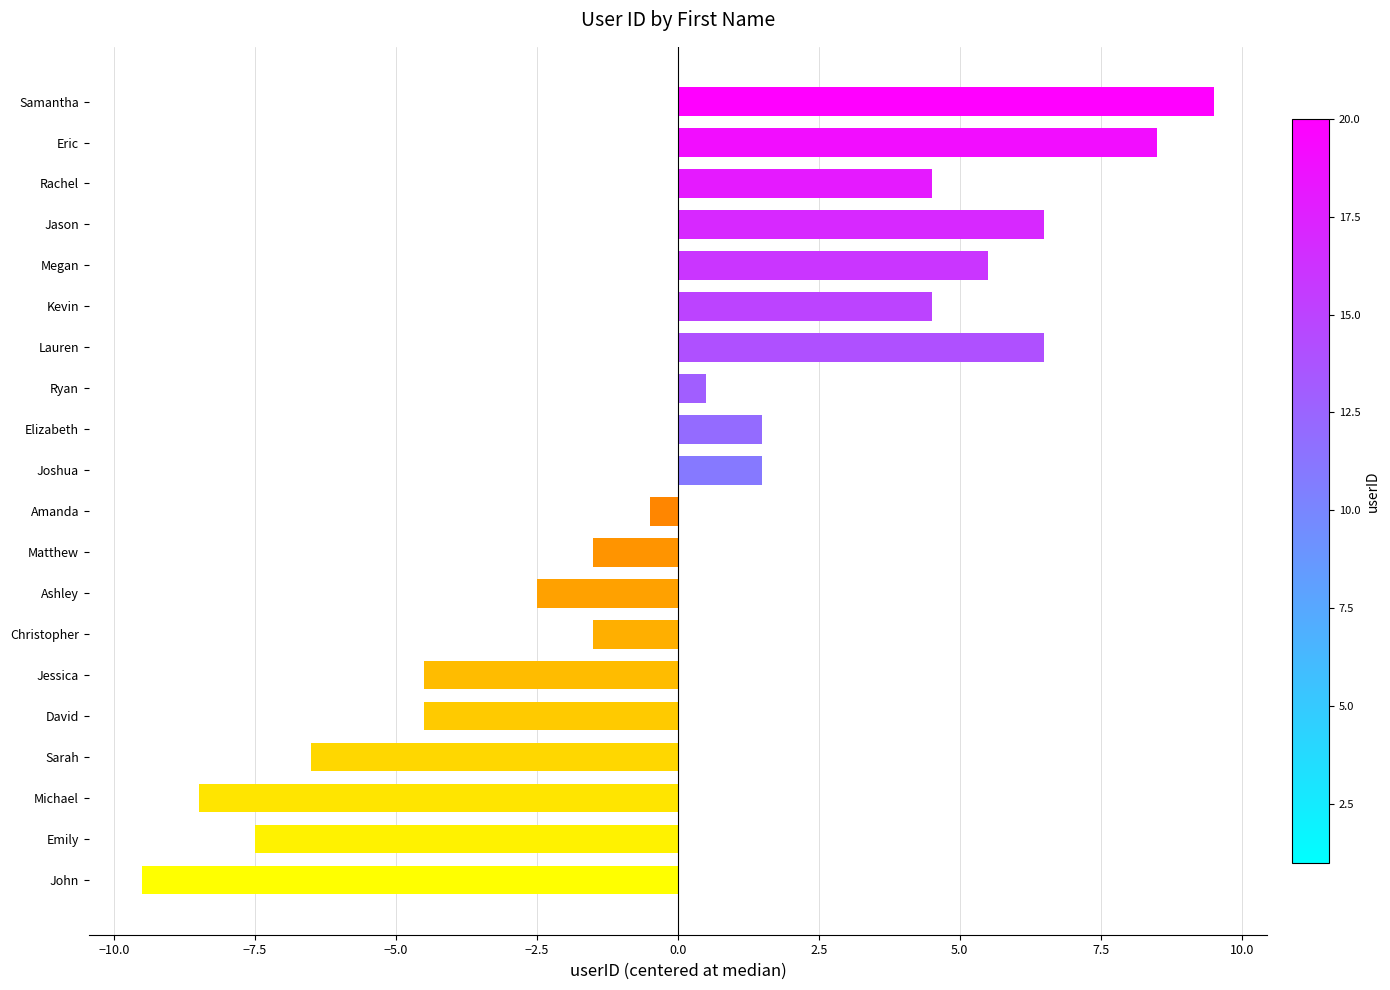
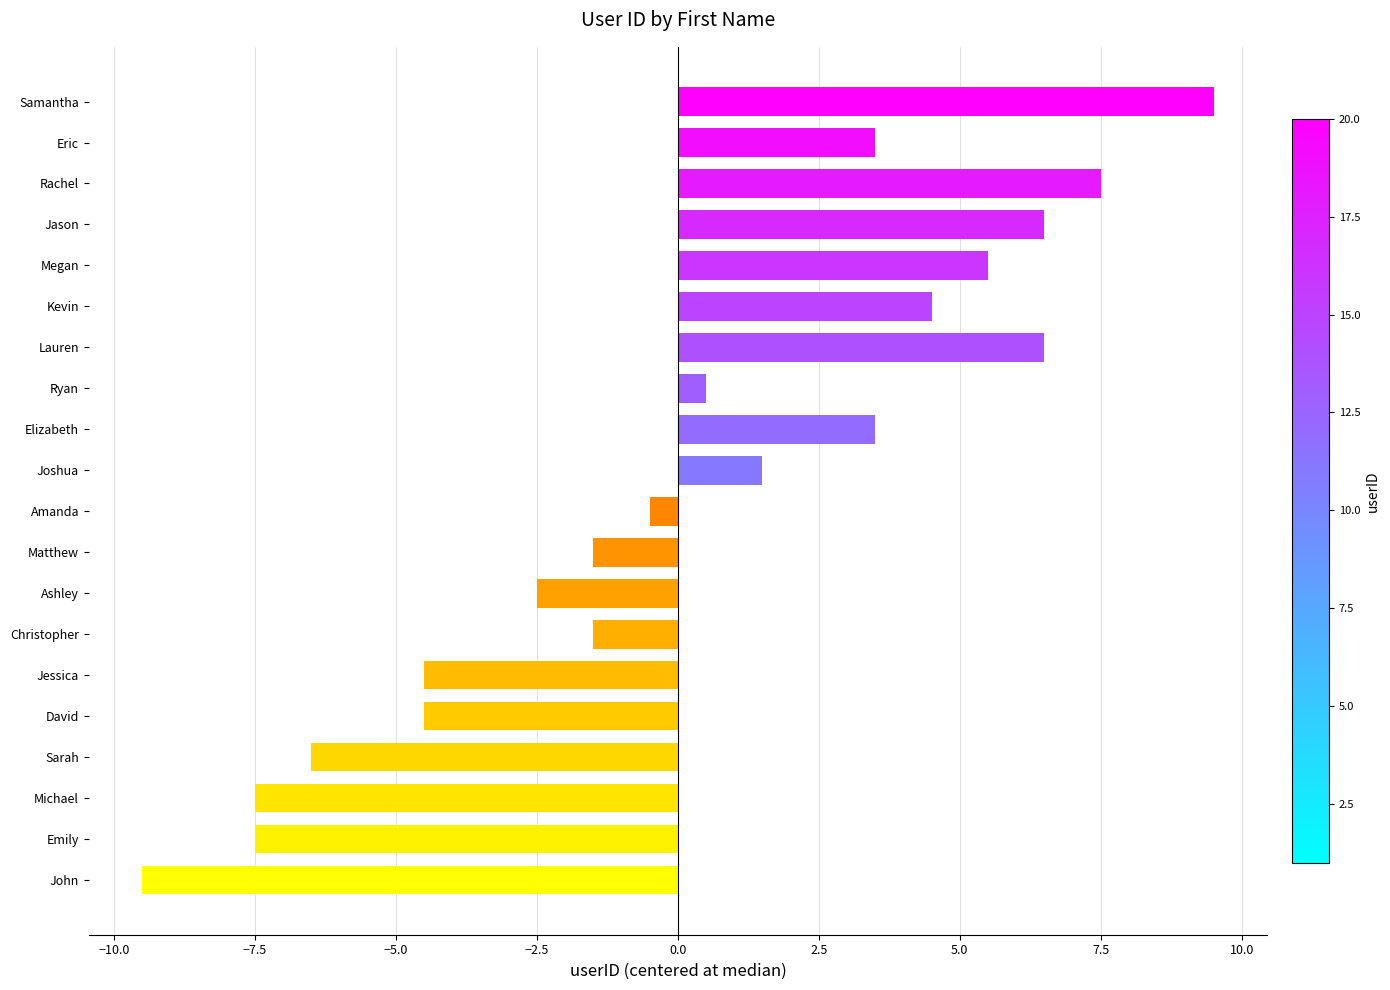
  {
    "Samantha": 9.5,
-   "Eric": 8.5,
-   "Rachel": 4.5,
+   "Eric": 3.5,
+   "Rachel": 7.5,
    "Jason": 6.5,
    "Megan": 5.5,
    "Kevin": 4.5,
    "Lauren": 6.5,
    "Ryan": 0.5,
-   "Elizabeth": 1.5,
+   "Elizabeth": 3.5,
    "Joshua": 1.5,
    "Amanda": -0.5,
    "Matthew": -1.5,
    "Ashley": -2.5,
    "Christopher": -1.5,
    "Jessica": -4.5,
    "David": -4.5,
    "Sarah": -6.5,
-   "Michael": -8.5,
+   "Michael": -7.5,
    "Emily": -7.5,
    "John": -9.5
  }
